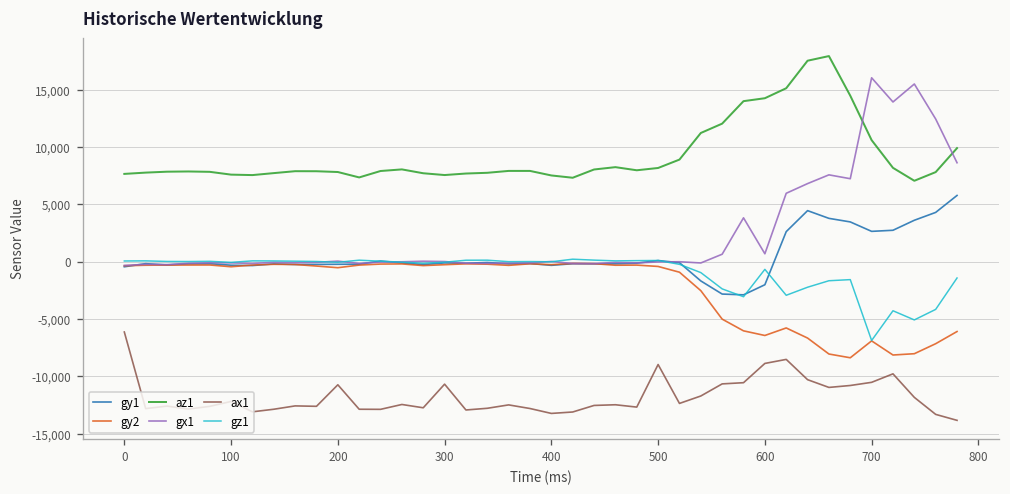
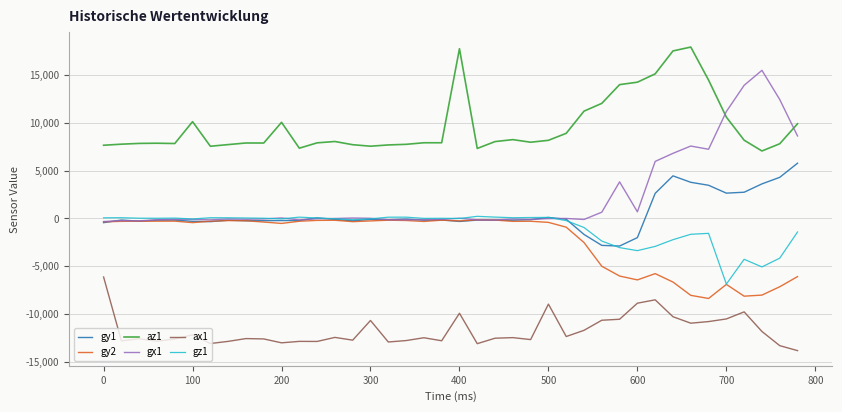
  {
    "gy1": {
      "600": "-2,000",
      "700": "3,000"
    },
    "gy2": {
      "200": "-1,000",
      "500": "0",
      "600": "-6,000"
    },
    "az1": {
      "0": "8,000",
-     "100": "8,000",
-     "200": "8,000",
+     "100": "10,000",
+     "200": "10,000",
      "300": "8,000",
-     "400": "8,000",
+     "400": "18,000",
      "500": "8,000",
      "600": "14,000",
      "700": "11,000"
    },
    "gx1": {
      "600": "1,000",
-     "700": "16,000"
+     "700": "11,000"
    },
    "ax1": {
      "0": "-6,000",
-     "200": "-11,000",
+     "200": "-13,000",
      "300": "-11,000",
-     "400": "-13,000",
+     "400": "-10,000",
      "500": "-9,000",
      "600": "-9,000",
      "700": "-11,000"
    },
    "gz1": {
      "0": "0",
-     "600": "-1,000"
+     "600": "-3,000"
    }
  }
